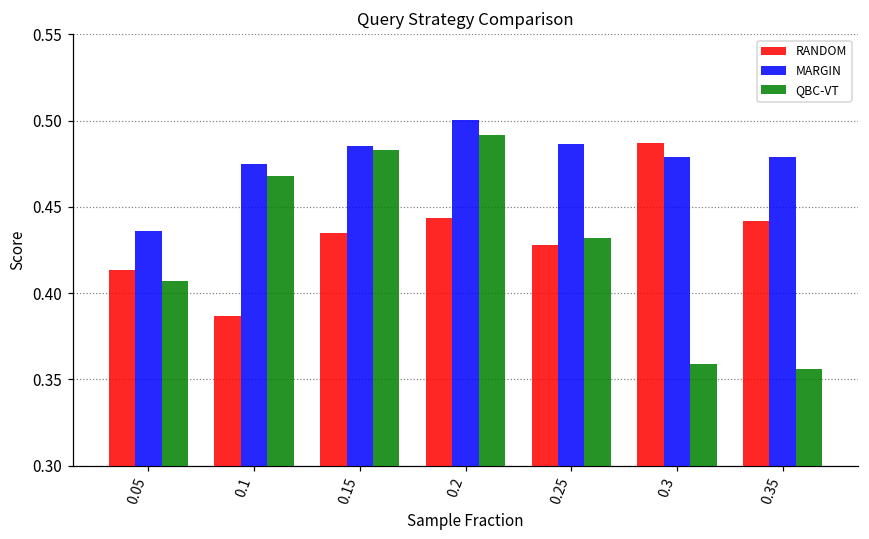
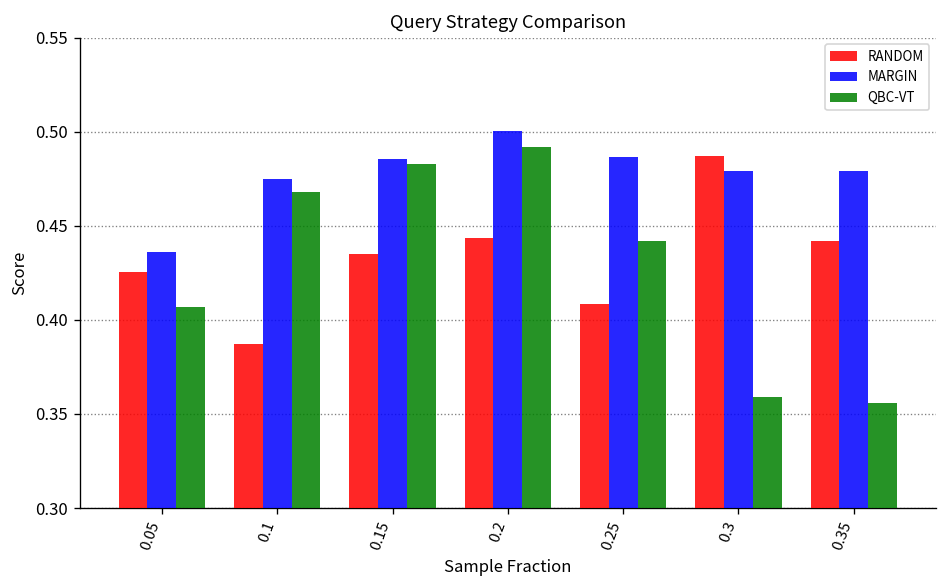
  {
    "RANDOM": {
-     "0.05": 0.414,
+     "0.05": 0.426,
      "0.1": 0.387,
      "0.15": 0.435,
      "0.2": 0.443,
-     "0.25": 0.428,
+     "0.25": 0.408,
      "0.3": 0.487,
      "0.35": 0.442
    },
    "MARGIN": {
      "0.05": 0.436,
      "0.1": 0.475,
      "0.15": 0.485,
      "0.2": 0.501,
      "0.25": 0.487,
      "0.3": 0.479,
      "0.35": 0.479
    },
    "QBC-VT": {
      "0.05": 0.407,
      "0.1": 0.468,
      "0.15": 0.483,
      "0.2": 0.492,
-     "0.25": 0.432,
+     "0.25": 0.442,
      "0.3": 0.359,
      "0.35": 0.356
    }
  }
